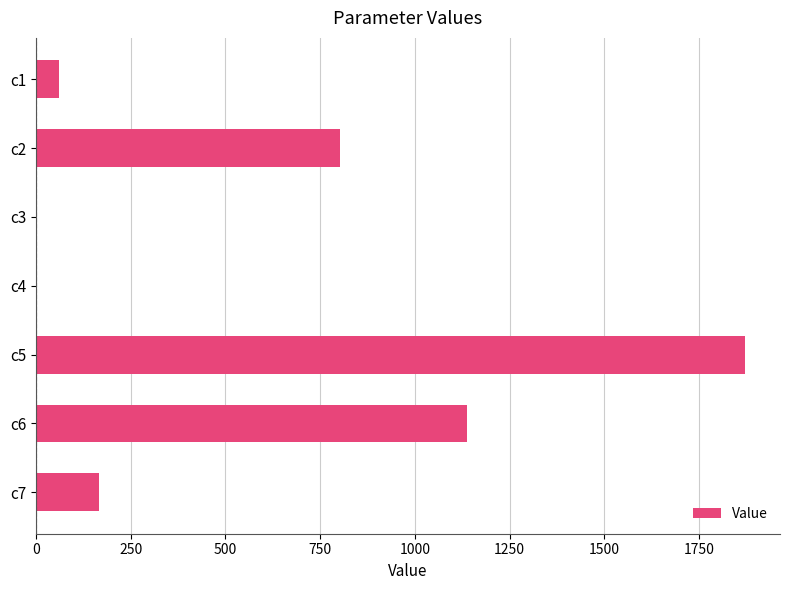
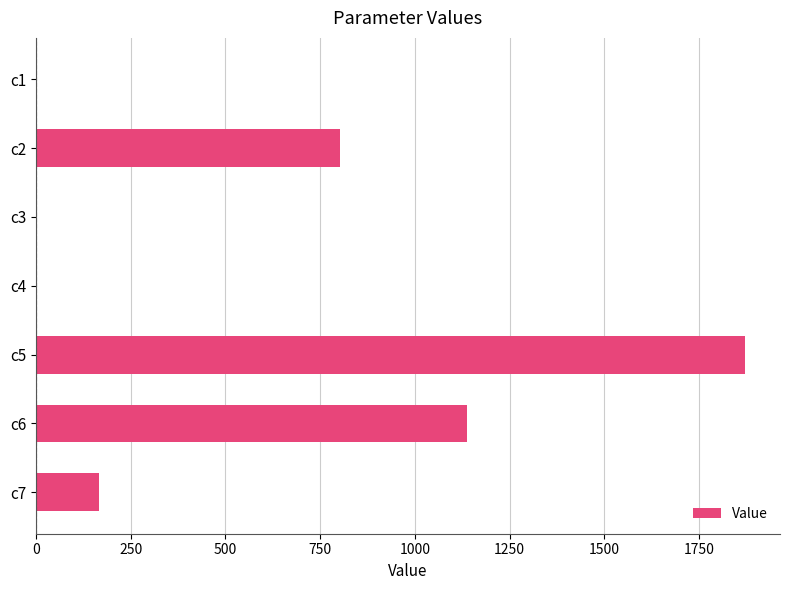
  {
-   "c1": 60,
+   "c1": 0,
    "c2": 800,
    "c5": 1870,
    "c6": 1140,
    "c7": 170
  }
